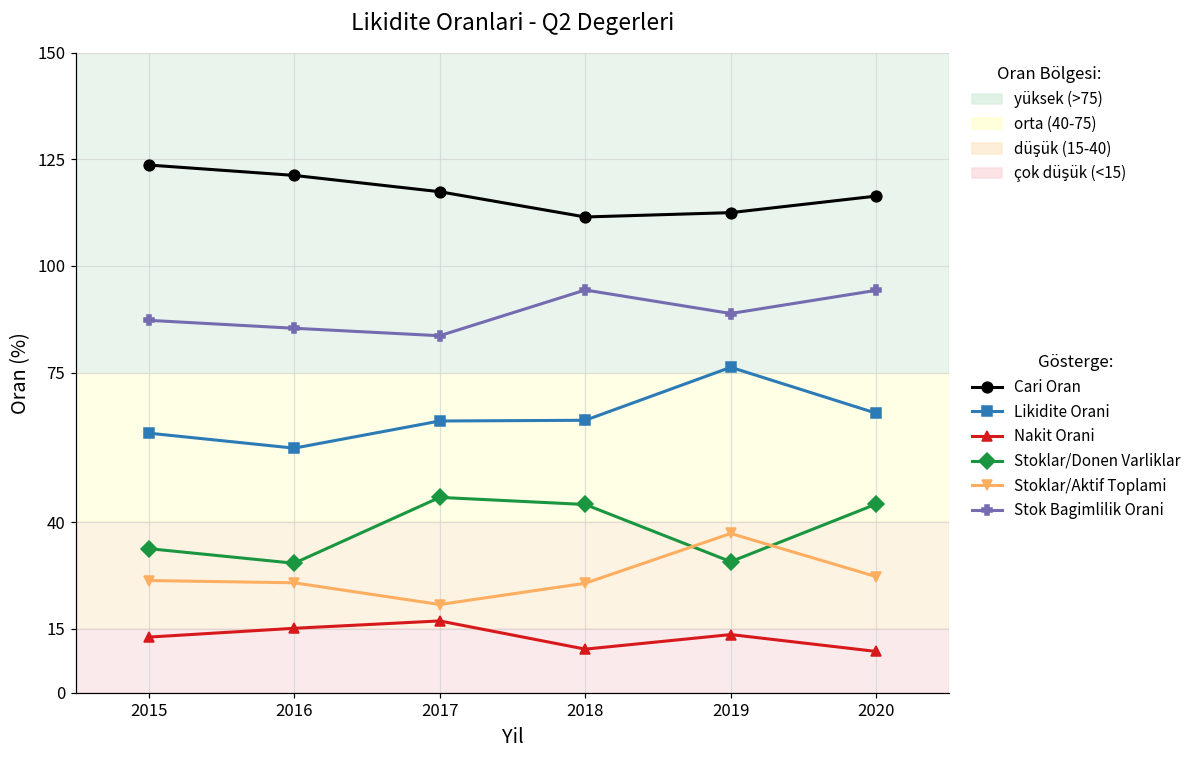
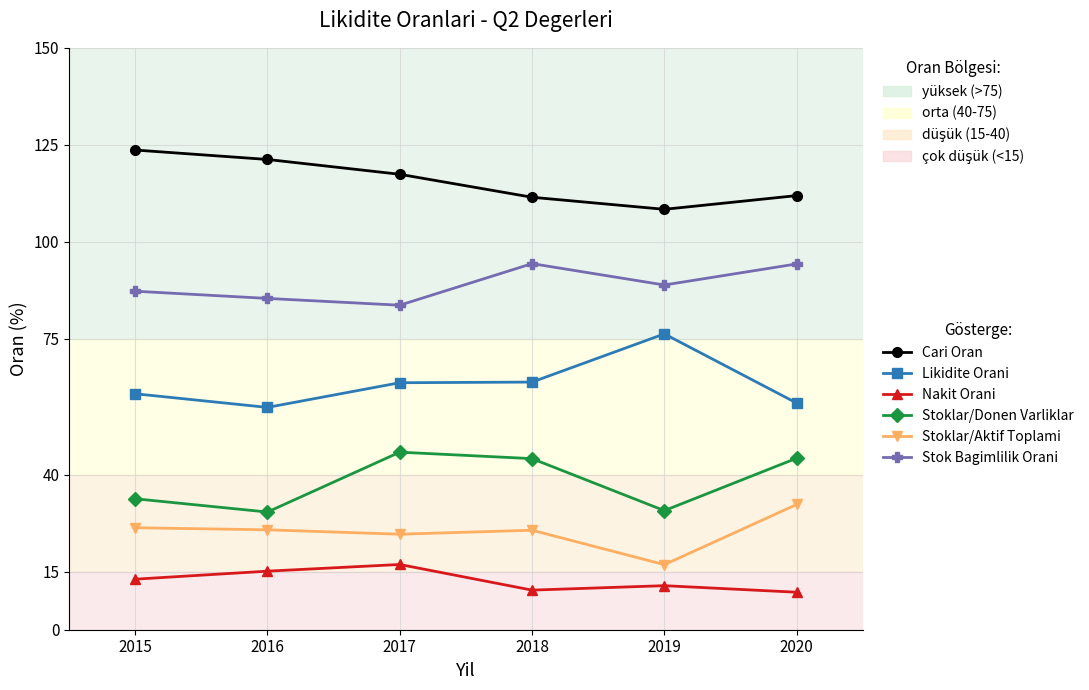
  {
    "Cari Oran": {
      "2015": 124,
      "2016": 121,
      "2017": 117,
      "2018": 111,
-     "2019": 113,
-     "2020": 116
+     "2019": 108,
+     "2020": 112
    },
    "Likidite Orani": {
      "2015": 61,
      "2016": 57,
      "2017": 64,
      "2018": 64,
      "2019": 76,
-     "2020": 65
+     "2020": 58
    },
    "Nakit Orani": {
      "2015": 13,
      "2016": 15,
      "2017": 17,
      "2018": 10,
-     "2019": 14,
+     "2019": 11,
      "2020": 10
    },
    "Stoklar/Donen Varliklar": {
      "2015": 34,
      "2016": 30,
      "2017": 46,
      "2018": 44,
      "2019": 31,
      "2020": 44
    },
    "Stoklar/Aktif Toplami": {
      "2015": 26,
      "2016": 26,
-     "2017": 21,
+     "2017": 25,
      "2018": 26,
-     "2019": 37,
-     "2020": 27
+     "2019": 17,
+     "2020": 32
    },
    "Stok Bagimlilik Orani": {
      "2015": 87,
      "2016": 85,
      "2017": 84,
      "2018": 94,
      "2019": 89,
      "2020": 94
    }
  }
